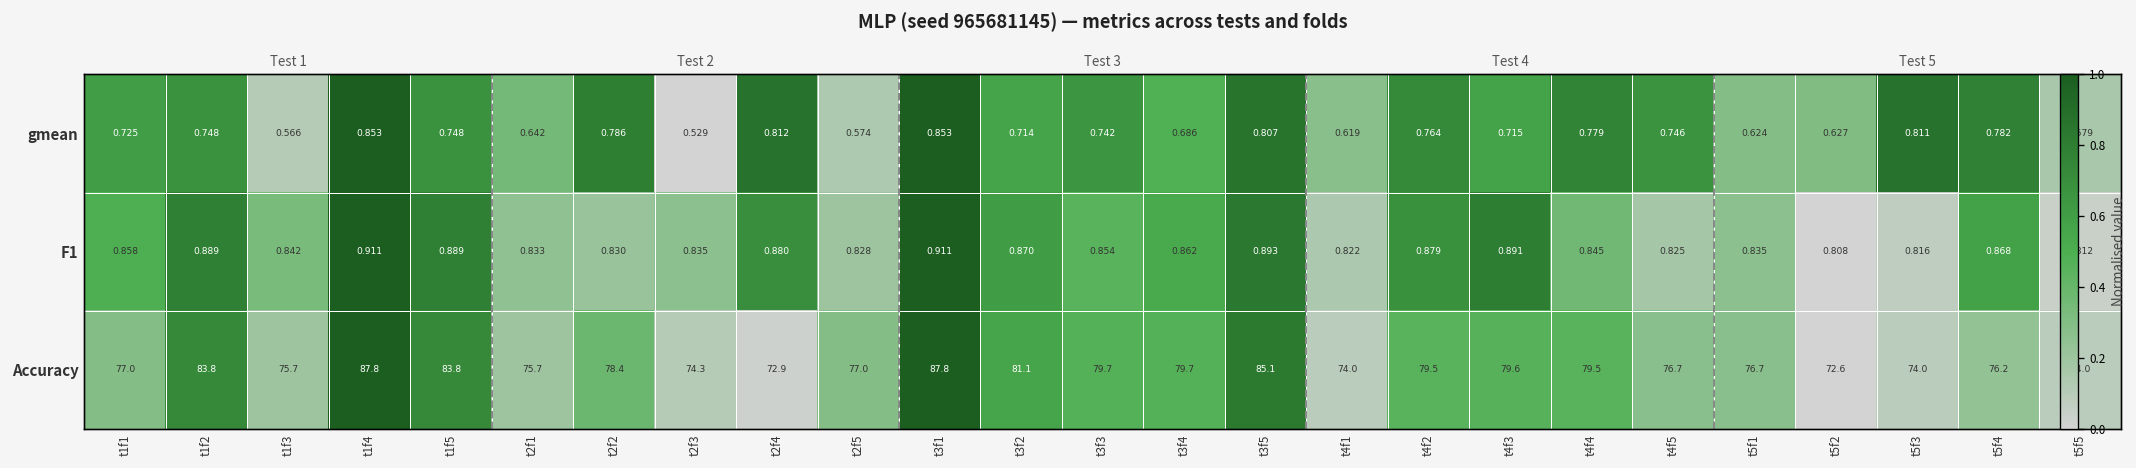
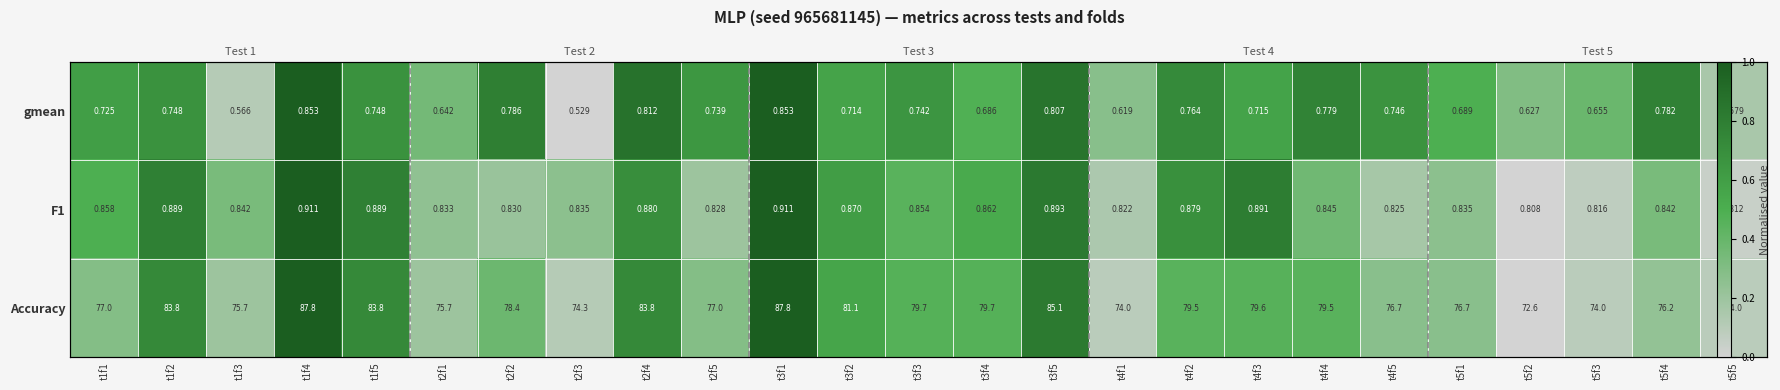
  {
    "gmean": {
      "t1f1": 0.725,
      "t1f2": 0.748,
      "t1f3": 0.566,
      "t1f4": 0.853,
      "t1f5": 0.748,
      "t2f1": 0.642,
      "t2f2": 0.786,
      "t2f3": 0.529,
      "t2f4": 0.812,
-     "t2f5": 0.574,
+     "t2f5": 0.739,
      "t3f1": 0.853,
      "t3f2": 0.714,
      "t3f3": 0.742,
      "t3f4": 0.686,
      "t3f5": 0.807,
      "t4f1": 0.619,
      "t4f2": 0.764,
      "t4f3": 0.715,
      "t4f4": 0.779,
      "t4f5": 0.746,
-     "t5f1": 0.624,
+     "t5f1": 0.689,
      "t5f2": 0.627,
-     "t5f3": 0.811,
+     "t5f3": 0.655,
      "t5f4": 0.782,
      "t5f5": 0.579
    },
    "F1": {
      "t1f1": 0.858,
      "t1f2": 0.889,
      "t1f3": 0.842,
      "t1f4": 0.911,
      "t1f5": 0.889,
      "t2f1": 0.833,
      "t2f2": 0.830,
      "t2f3": 0.835,
      "t2f4": 0.880,
      "t2f5": 0.828,
      "t3f1": 0.911,
      "t3f2": 0.870,
      "t3f3": 0.854,
      "t3f4": 0.862,
      "t3f5": 0.893,
      "t4f1": 0.822,
      "t4f2": 0.879,
      "t4f3": 0.891,
      "t4f4": 0.845,
      "t4f5": 0.825,
      "t5f1": 0.835,
      "t5f2": 0.808,
      "t5f3": 0.816,
-     "t5f4": 0.868,
+     "t5f4": 0.842,
      "t5f5": 0.812
    },
    "Accuracy": {
      "t1f1": 77.0,
      "t1f2": 83.8,
      "t1f3": 75.7,
      "t1f4": 87.8,
      "t1f5": 83.8,
      "t2f1": 75.7,
      "t2f2": 78.4,
      "t2f3": 74.3,
-     "t2f4": 72.9,
+     "t2f4": 83.8,
      "t2f5": 77.0,
      "t3f1": 87.8,
      "t3f2": 81.1,
      "t3f3": 79.7,
      "t3f4": 79.7,
      "t3f5": 85.1,
      "t4f1": 74.0,
      "t4f2": 79.5,
      "t4f3": 79.6,
      "t4f4": 79.5,
      "t4f5": 76.7,
      "t5f1": 76.7,
      "t5f2": 72.6,
      "t5f3": 74.0,
      "t5f4": 76.2,
      "t5f5": 74.0
    }
  }
